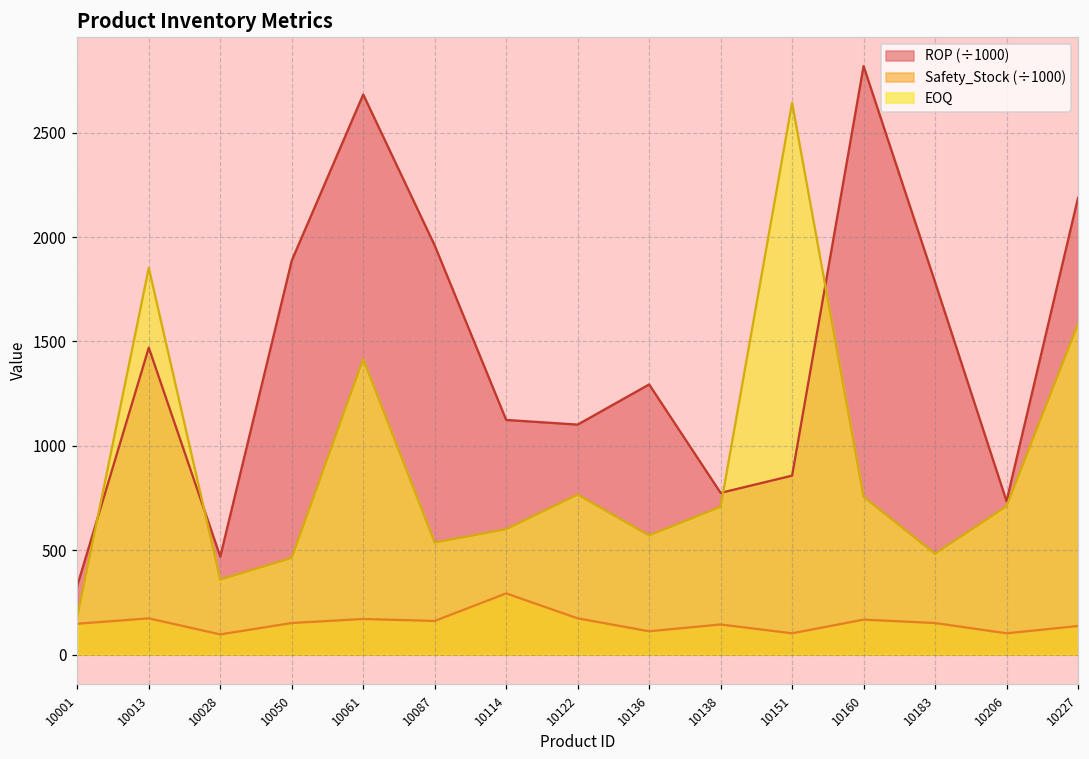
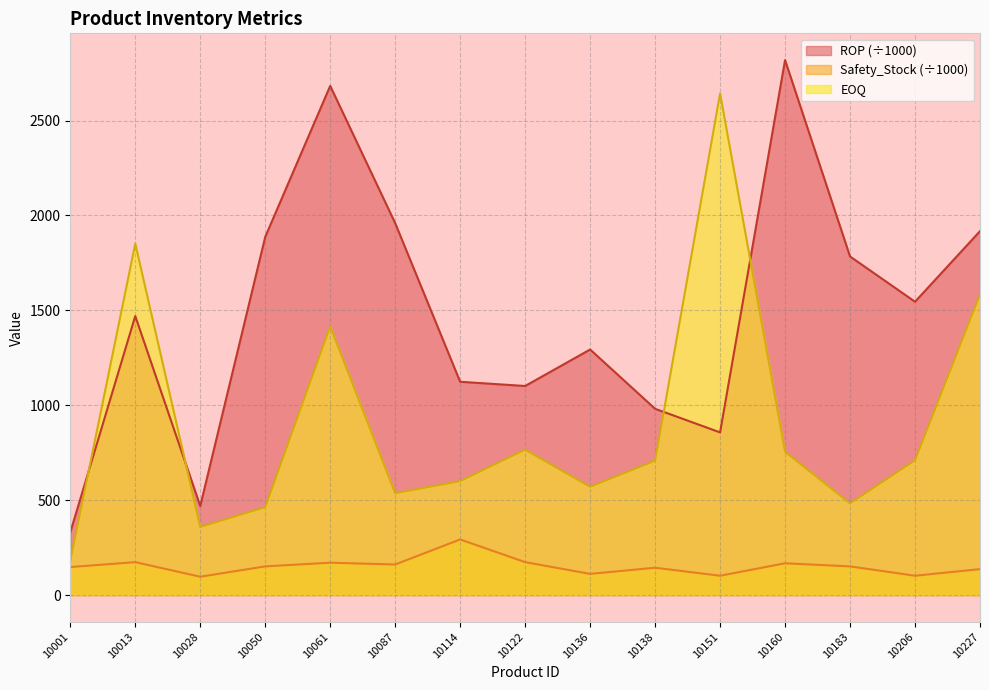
  {
    "ROP (÷1000)": {
      "10001": 330,
      "10013": 1470,
      "10028": 470,
      "10050": 1890,
      "10061": 2680,
      "10087": 1960,
      "10114": 1120,
      "10122": 1100,
      "10136": 1290,
-     "10138": 770,
+     "10138": 980,
      "10151": 860,
      "10160": 2820,
      "10183": 1780,
-     "10206": 730,
-     "10227": 2190
+     "10206": 1550,
+     "10227": 1920
    }
  }
